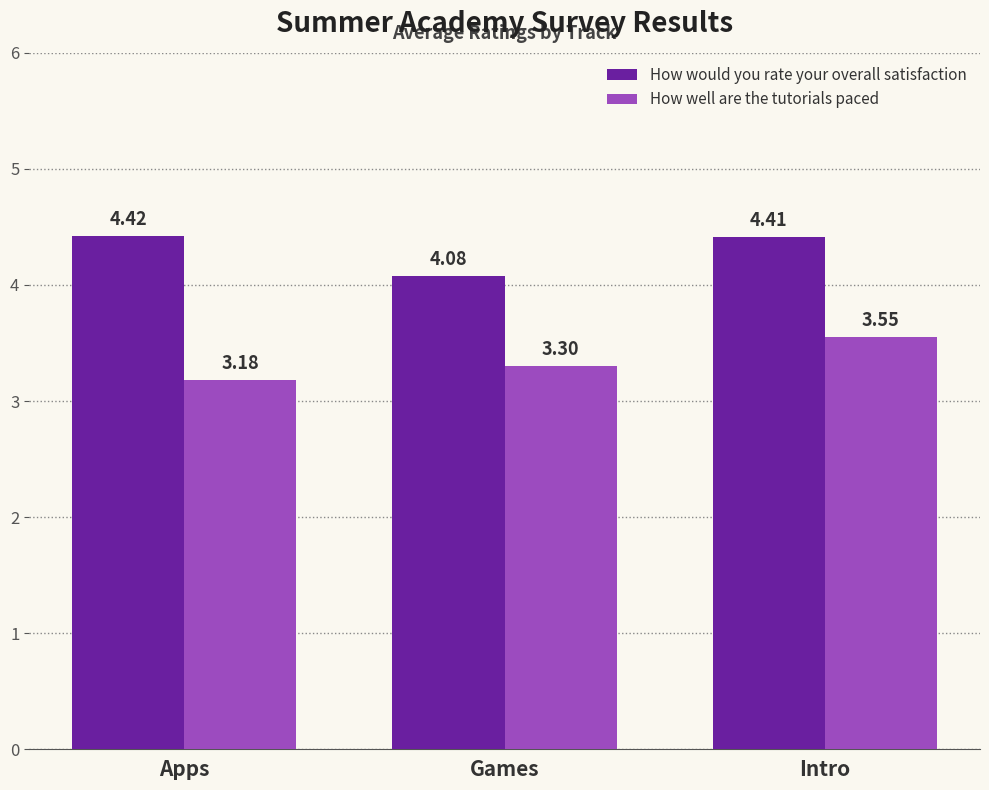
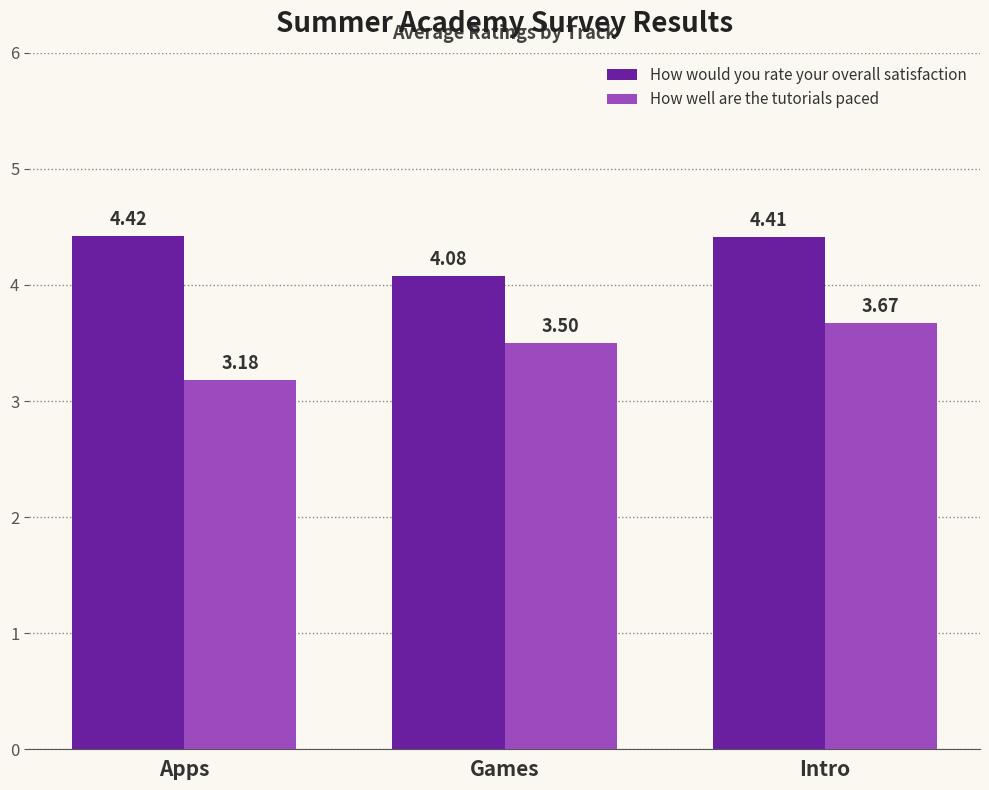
  {
    "How would you rate your overall satisfaction": {
      "Apps": 4.42,
      "Games": 4.08,
      "Intro": 4.41
    },
    "How well are the tutorials paced": {
      "Apps": 3.18,
-     "Games": 3.30,
-     "Intro": 3.55
+     "Games": 3.50,
+     "Intro": 3.67
    }
  }
